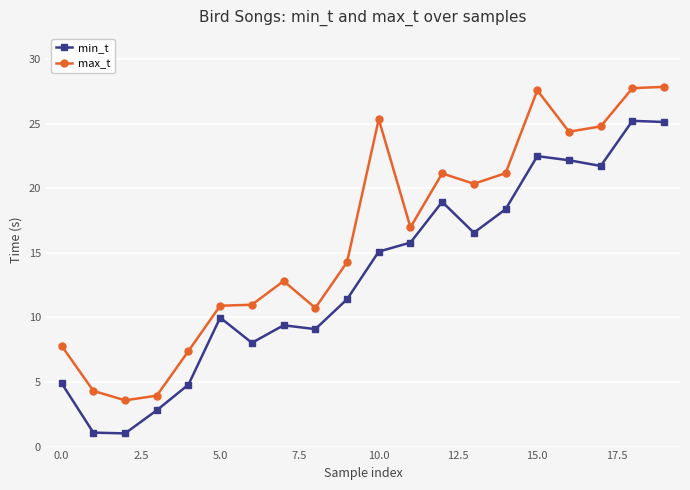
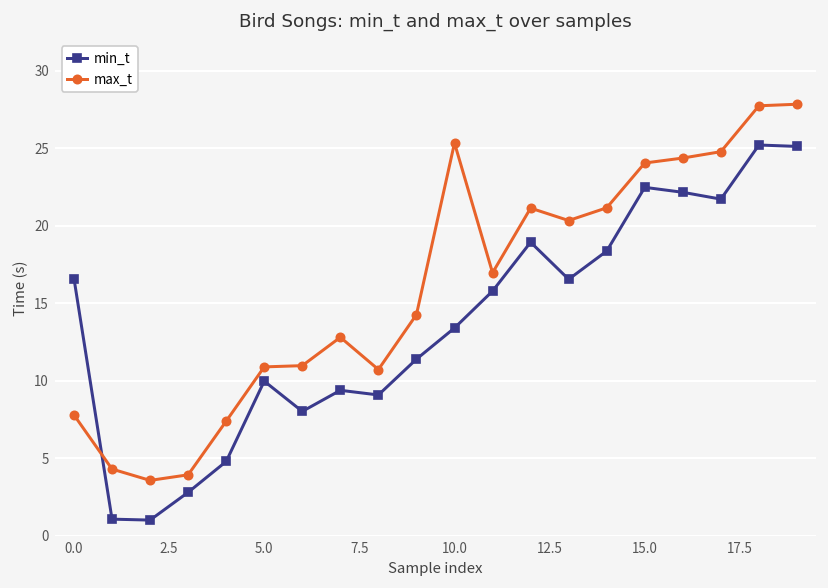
  {
    "min_t": {
-     "0.0": 4.9,
+     "0.0": 16.6,
      "5.0": 10.0,
-     "10.0": 15.1,
+     "10.0": 13.4,
      "15.0": 22.5
    },
    "max_t": {
      "0.0": 7.8,
      "5.0": 10.9,
      "10.0": 25.3,
-     "15.0": 27.6
+     "15.0": 24.1
    }
  }
